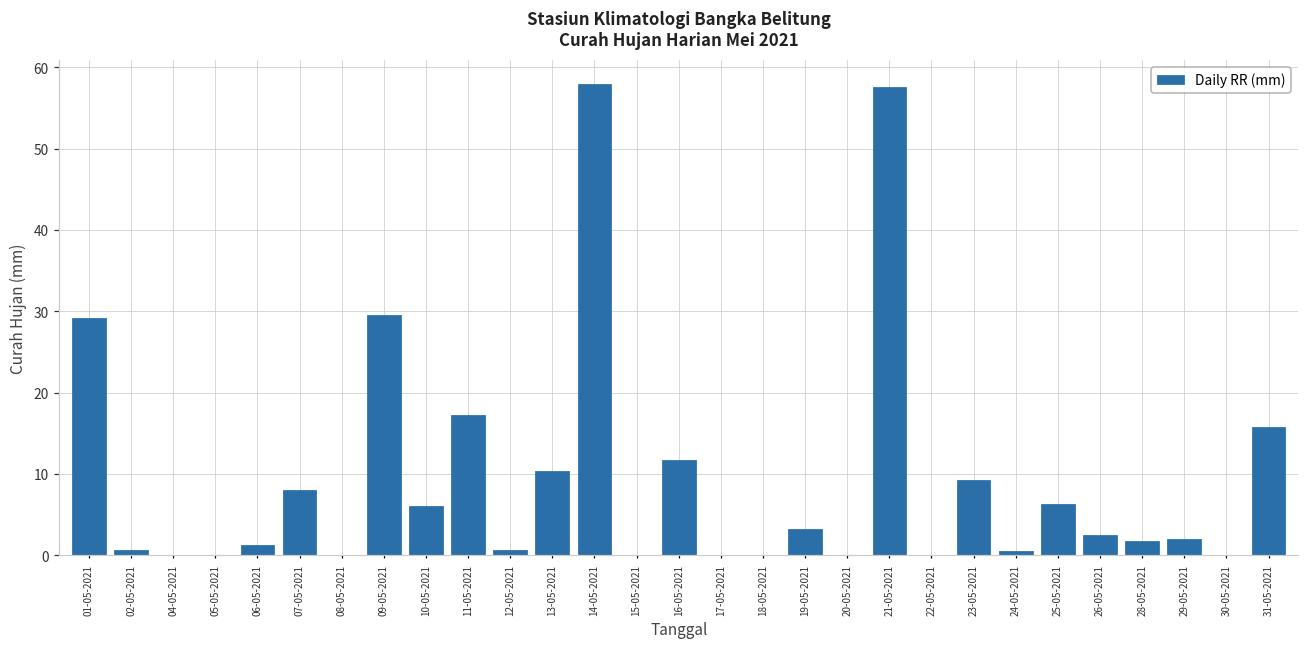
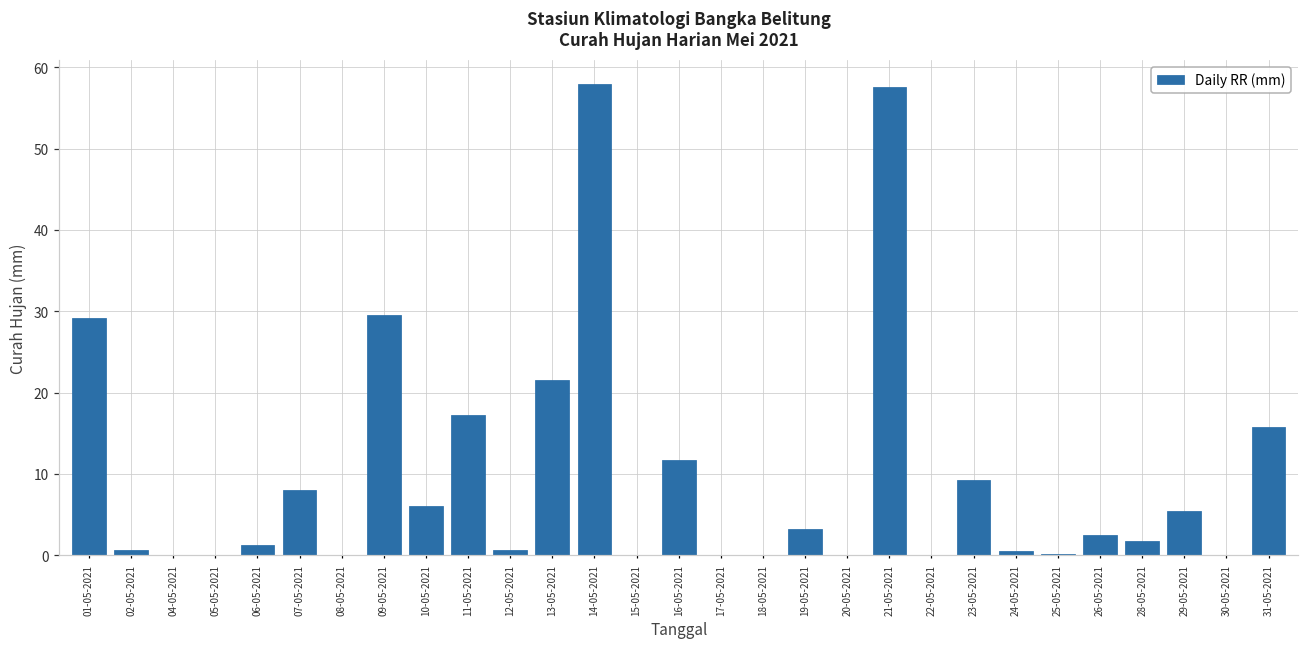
  {
    "01-05-2021": 29,
    "02-05-2021": 1,
    "04-05-2021": 0,
    "05-05-2021": 0,
    "06-05-2021": 1,
    "07-05-2021": 8,
    "08-05-2021": 0,
    "09-05-2021": 30,
    "10-05-2021": 6,
    "11-05-2021": 17,
    "12-05-2021": 1,
-   "13-05-2021": 10,
+   "13-05-2021": 22,
    "14-05-2021": 58,
    "15-05-2021": 0,
    "16-05-2021": 12,
    "17-05-2021": 0,
    "18-05-2021": 0,
    "19-05-2021": 3,
    "20-05-2021": 0,
    "21-05-2021": 58,
    "22-05-2021": 0,
    "23-05-2021": 9,
    "24-05-2021": 1,
-   "25-05-2021": 6,
+   "25-05-2021": 0,
    "26-05-2021": 3,
    "28-05-2021": 2,
-   "29-05-2021": 2,
+   "29-05-2021": 6,
    "30-05-2021": 0,
    "31-05-2021": 16
  }
